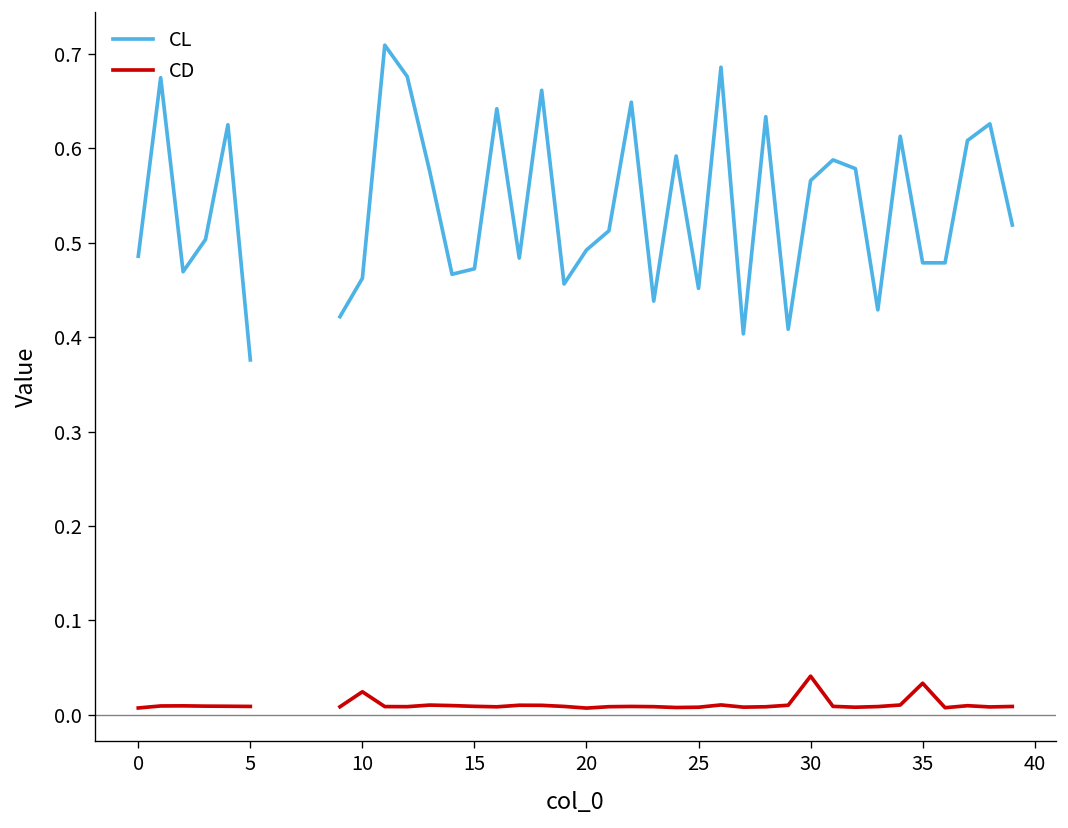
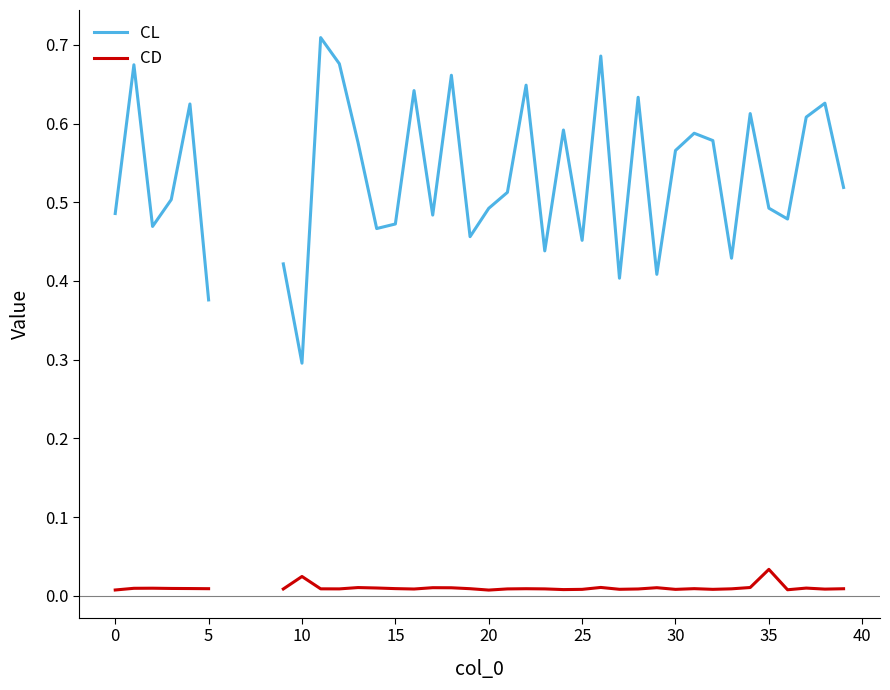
  {
    "CL": {
      "0": 0.49,
      "5": 0.38,
-     "10": 0.46,
+     "10": 0.30,
      "15": 0.47,
      "20": 0.49,
      "25": 0.45,
      "30": 0.57,
-     "35": 0.48
+     "35": 0.49
    },
    "CD": {
      "0": 0.01,
      "5": 0.01,
      "10": 0.02,
      "15": 0.01,
      "20": 0.01,
      "25": 0.01,
-     "30": 0.04,
+     "30": 0.01,
      "35": 0.03
    }
  }
